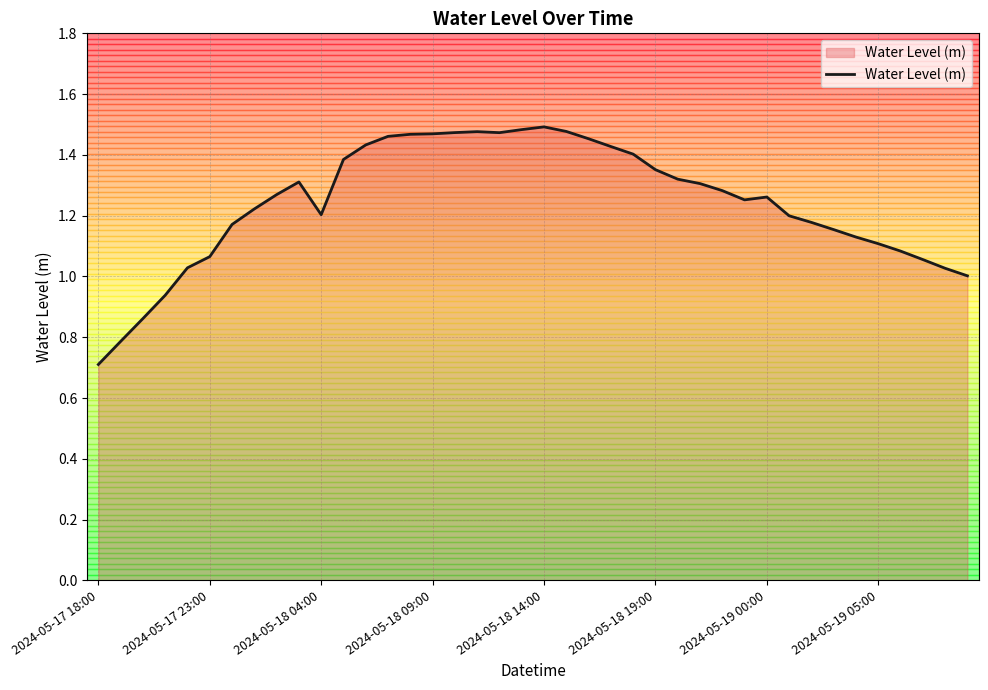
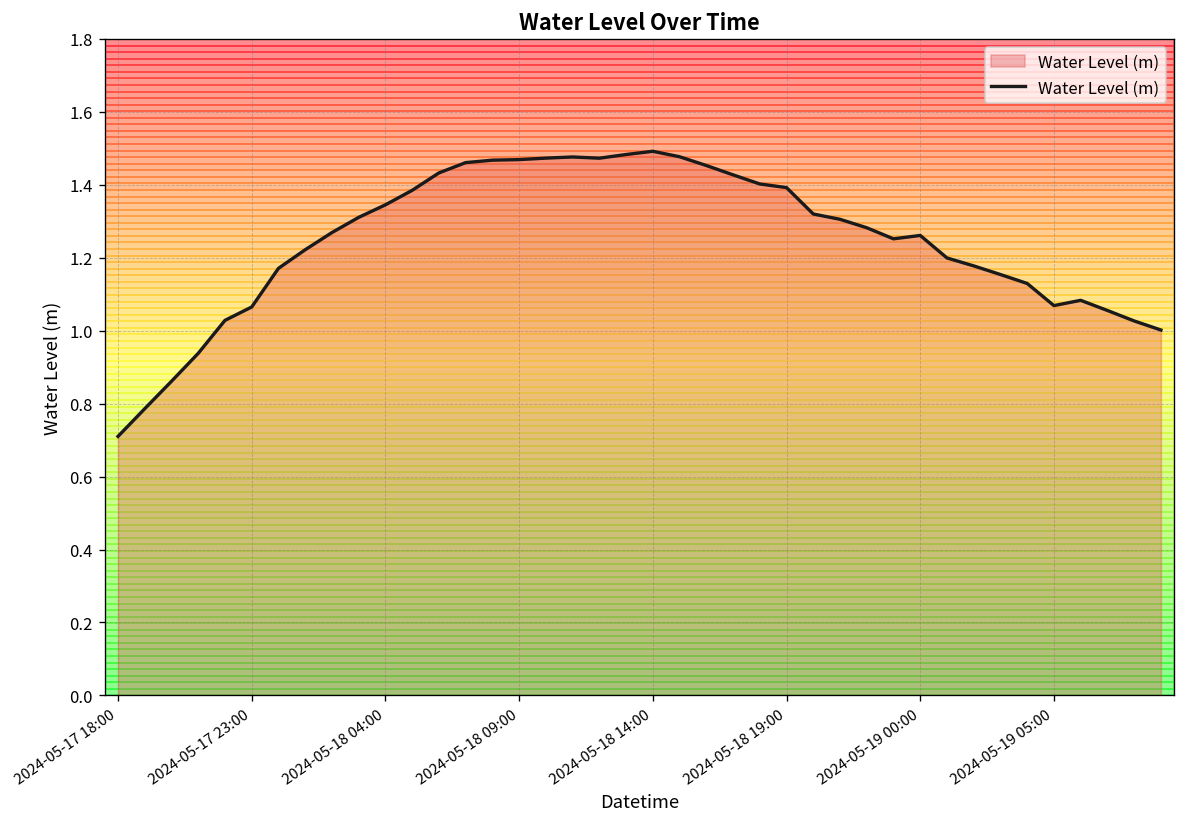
  {
    "2024-05-17 18:00": 0.71,
    "2024-05-17 23:00": 1.07,
-   "2024-05-18 04:00": 1.20,
+   "2024-05-18 04:00": 1.35,
    "2024-05-18 09:00": 1.47,
    "2024-05-18 14:00": 1.49,
-   "2024-05-18 19:00": 1.35,
+   "2024-05-18 19:00": 1.39,
    "2024-05-19 00:00": 1.26,
-   "2024-05-19 05:00": 1.11
+   "2024-05-19 05:00": 1.07
  }
